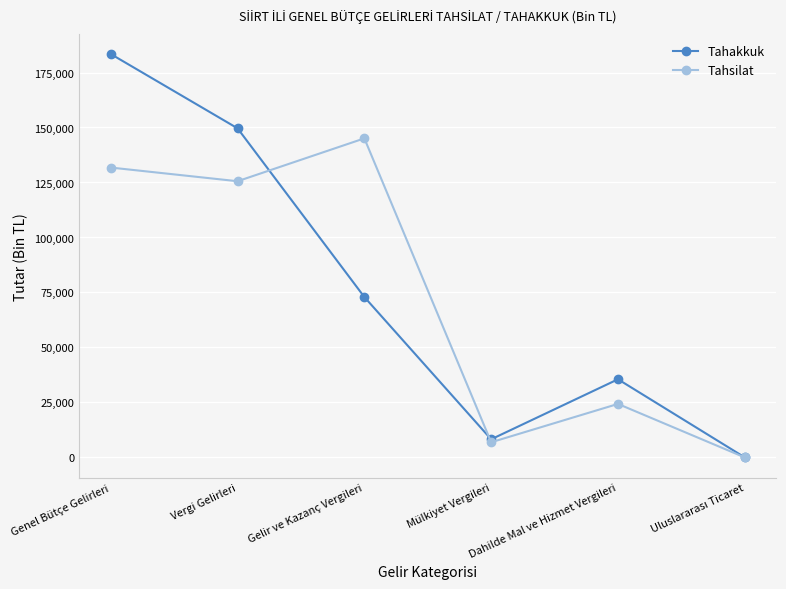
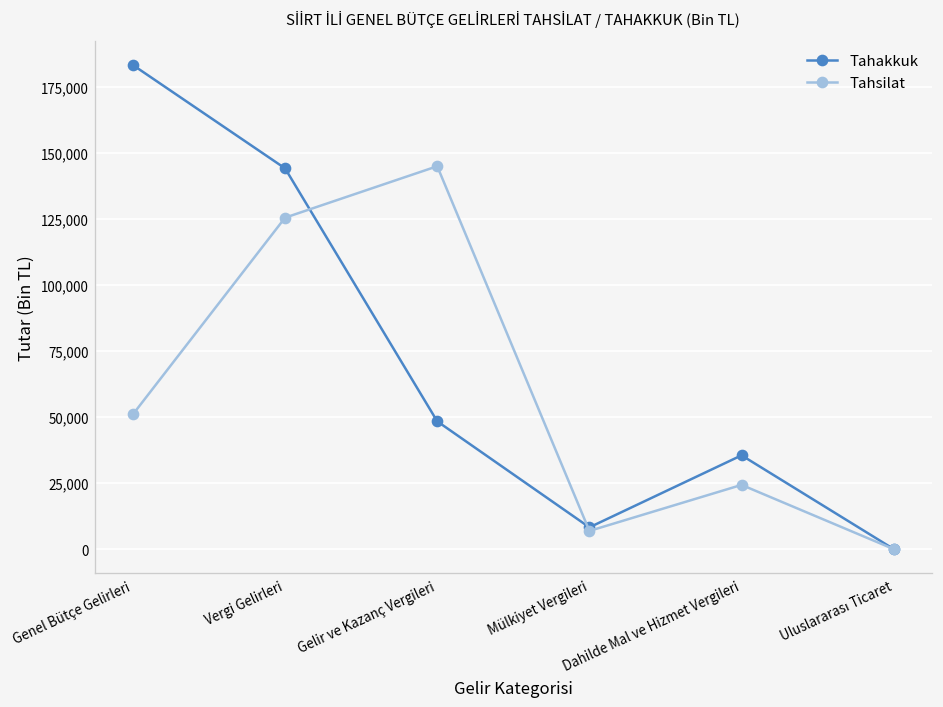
  {
    "Tahakkuk": {
      "Genel Bütçe Gelirleri": "183,000",
-     "Vergi Gelirleri": "150,000",
-     "Gelir ve Kazanç Vergileri": "73,000",
+     "Vergi Gelirleri": "144,000",
+     "Gelir ve Kazanç Vergileri": "48,000",
      "Mülkiyet Vergileri": "8,000",
      "Dahilde Mal ve Hizmet Vergileri": "36,000"
    },
    "Tahsilat": {
-     "Genel Bütçe Gelirleri": "132,000",
+     "Genel Bütçe Gelirleri": "51,000",
      "Vergi Gelirleri": "126,000",
      "Gelir ve Kazanç Vergileri": "145,000",
      "Mülkiyet Vergileri": "7,000",
      "Dahilde Mal ve Hizmet Vergileri": "24,000"
    }
  }
